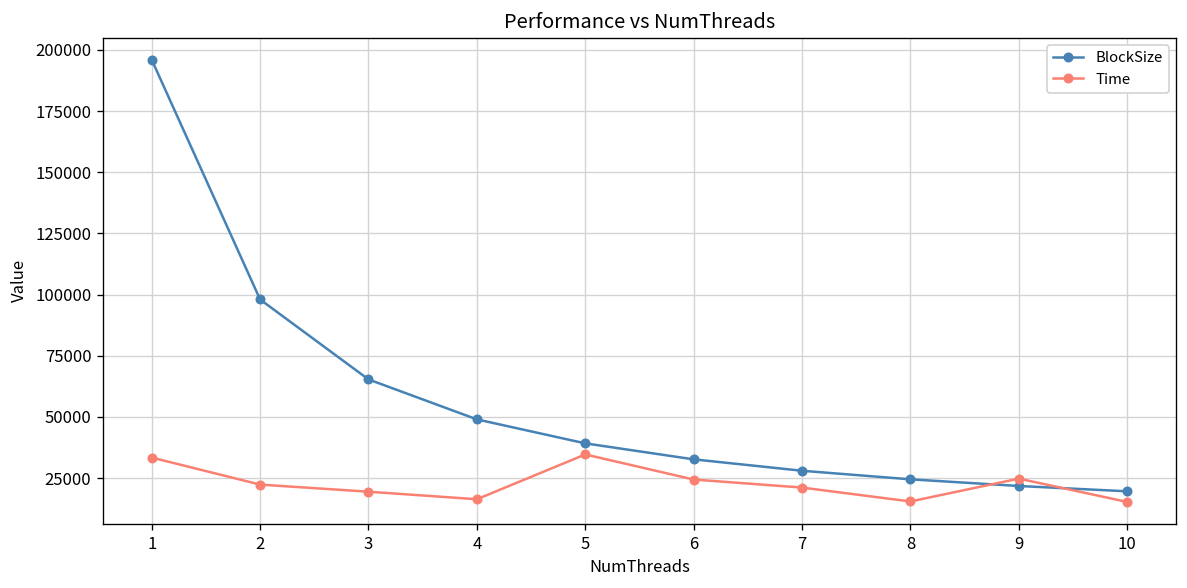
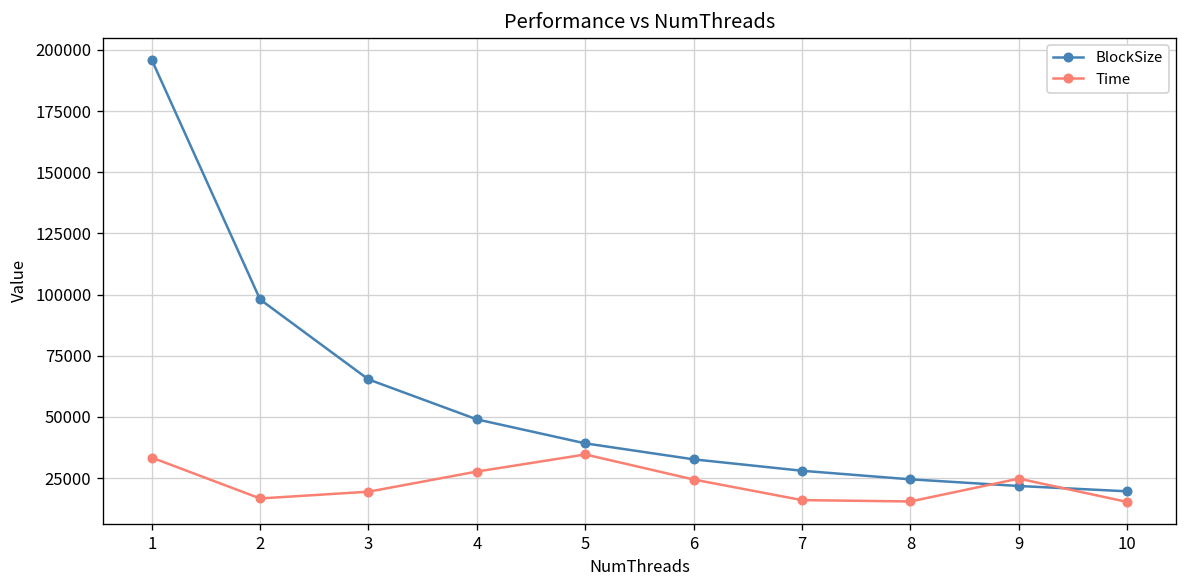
  {
    "BlockSize": {
      "1": 196000,
      "2": 98000,
      "3": 65000,
      "4": 49000,
      "5": 39000,
      "6": 33000,
      "7": 28000,
      "8": 24000,
      "9": 22000,
      "10": 20000
    },
    "Time": {
      "1": 33000,
-     "2": 22000,
+     "2": 17000,
      "3": 19000,
-     "4": 16000,
+     "4": 28000,
      "5": 35000,
      "6": 24000,
-     "7": 21000,
+     "7": 16000,
      "8": 15000,
      "9": 25000,
      "10": 15000
    }
  }
